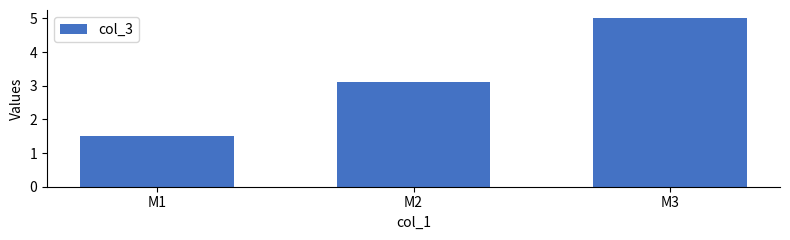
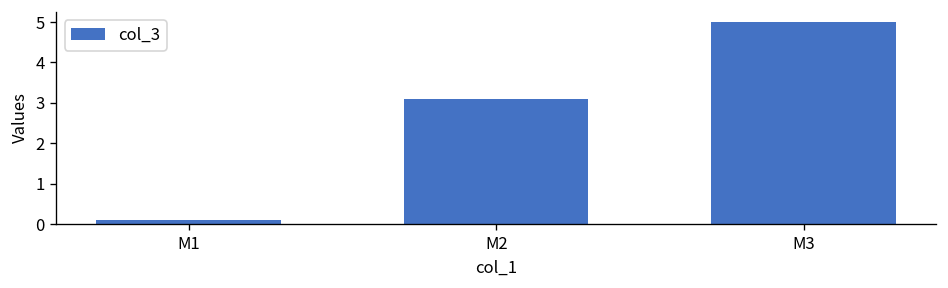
  {
-   "M1": 1.5,
+   "M1": 0.1,
    "M2": 3.1,
    "M3": 5.0
  }
